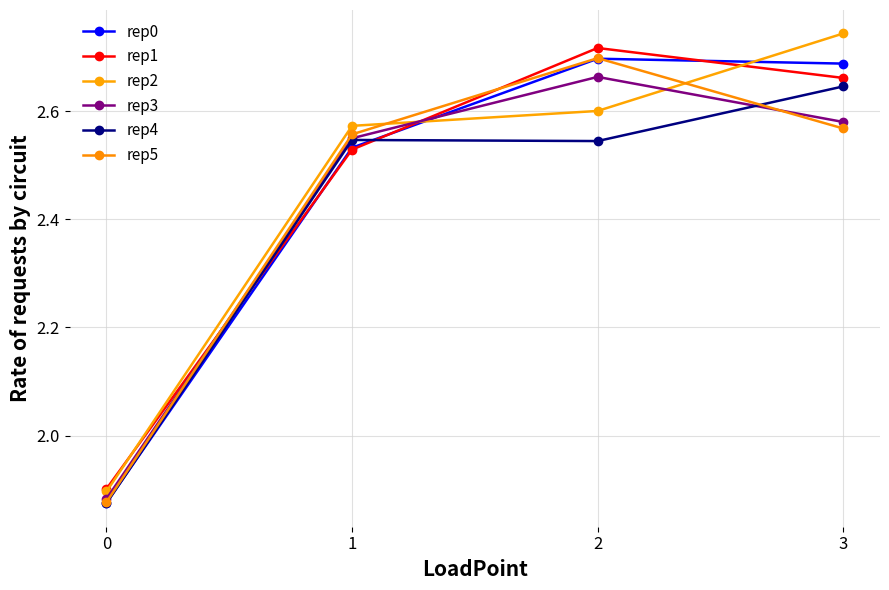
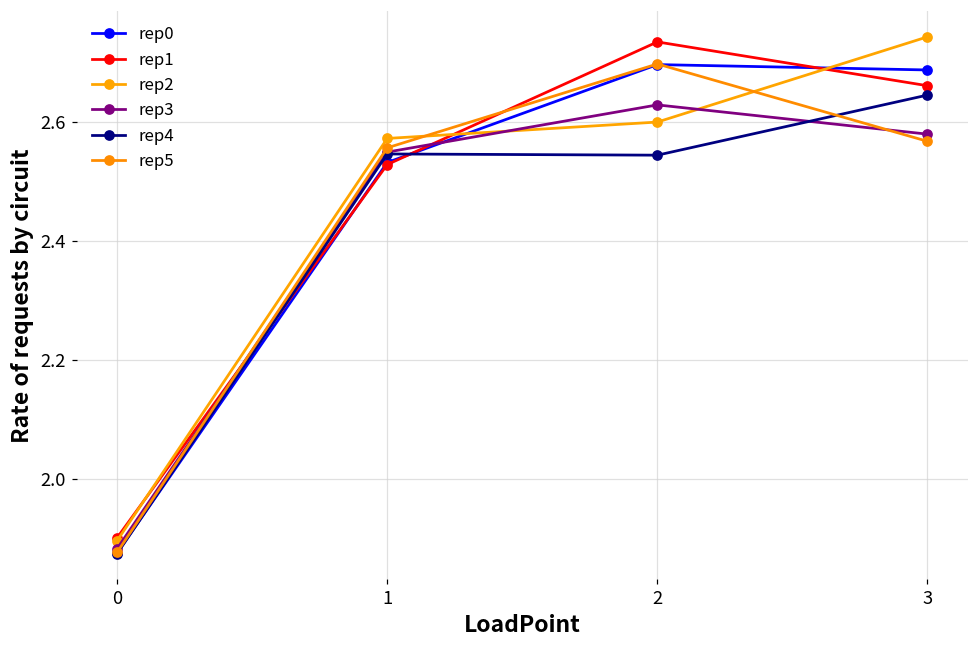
  {
    "rep0": {
      "3": 2.69
    },
    "rep1": {
      "0": 1.90,
-     "2": 2.72,
+     "2": 2.74,
      "3": 2.66
    },
    "rep3": {
      "0": 1.88,
-     "2": 2.66,
+     "2": 2.63,
      "3": 2.58
    },
    "rep4": {
      "2": 2.54,
      "3": 2.65
    }
  }
